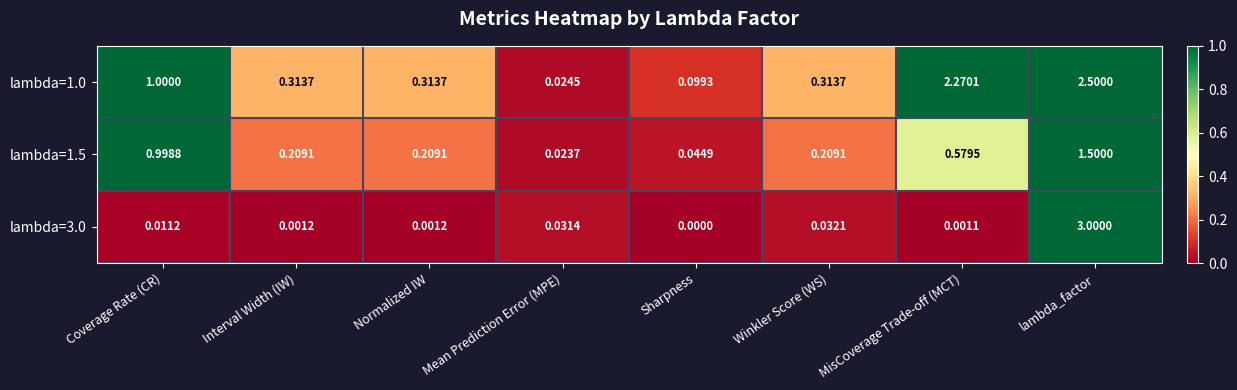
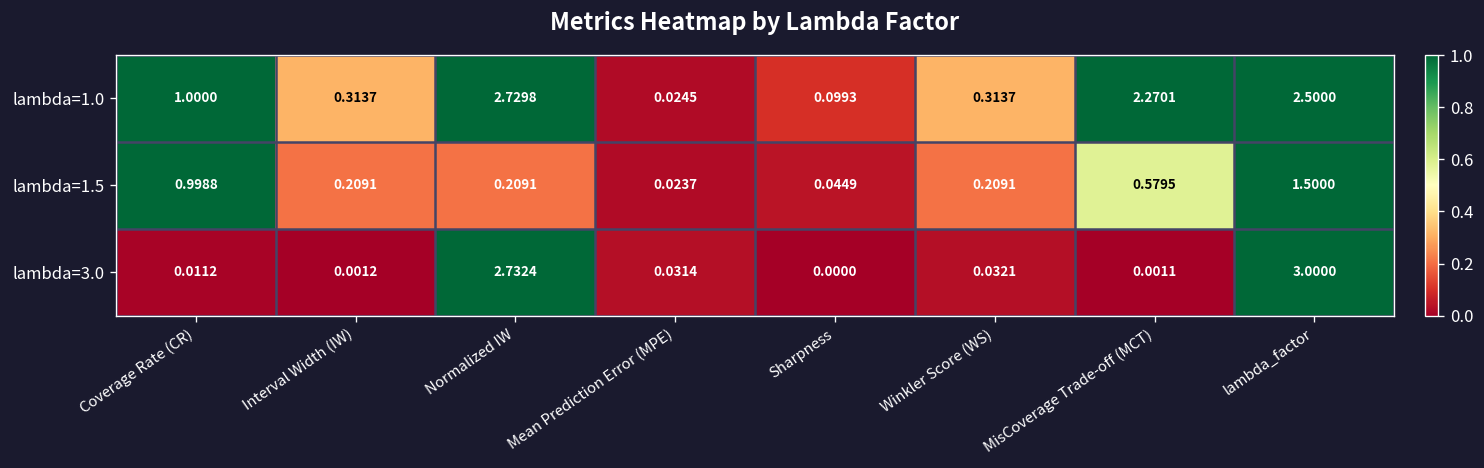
  {
    "lambda=1.0": {
      "Coverage Rate (CR)": 1.0000,
      "Interval Width (IW)": 0.3137,
-     "Normalized IW": 0.3137,
+     "Normalized IW": 2.7298,
      "Mean Prediction Error (MPE)": 0.0245,
      "Sharpness": 0.0993,
      "Winkler Score (WS)": 0.3137,
      "MisCoverage Trade-off (MCT)": 2.2701,
      "lambda_factor": 2.5000
    },
    "lambda=1.5": {
      "Coverage Rate (CR)": 0.9988,
      "Interval Width (IW)": 0.2091,
      "Normalized IW": 0.2091,
      "Mean Prediction Error (MPE)": 0.0237,
      "Sharpness": 0.0449,
      "Winkler Score (WS)": 0.2091,
      "MisCoverage Trade-off (MCT)": 0.5795,
      "lambda_factor": 1.5000
    },
    "lambda=3.0": {
      "Coverage Rate (CR)": 0.0112,
      "Interval Width (IW)": 0.0012,
-     "Normalized IW": 0.0012,
+     "Normalized IW": 2.7324,
      "Mean Prediction Error (MPE)": 0.0314,
      "Sharpness": 0.0000,
      "Winkler Score (WS)": 0.0321,
      "MisCoverage Trade-off (MCT)": 0.0011,
      "lambda_factor": 3.0000
    }
  }
